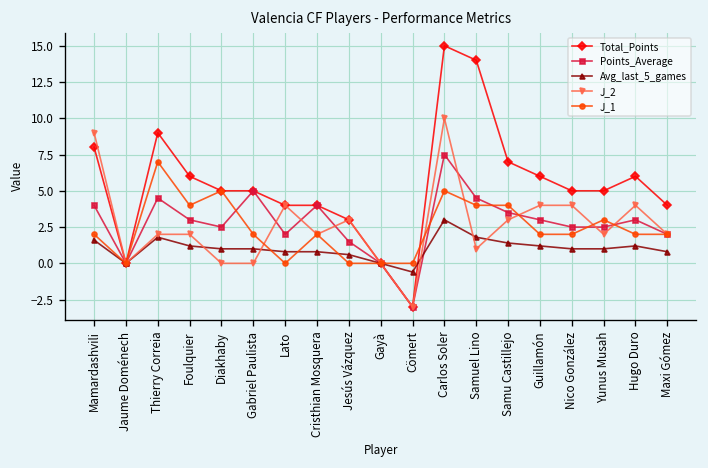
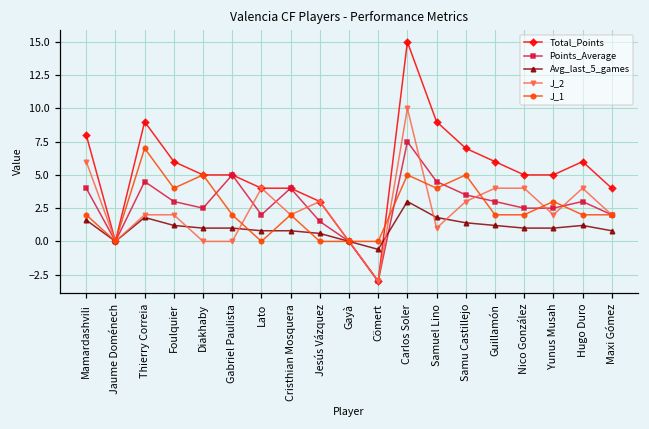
  {
    "Total_Points": {
      "Mamardashvili": 8,
      "Thierry Correia": 9,
      "Foulquier": 6,
      "Carlos Soler": 15,
-     "Samuel Lino": 14,
+     "Samuel Lino": 9,
      "Samu Castillejo": 7,
      "Guillamón": 6,
      "Nico González": 5,
      "Yunus Musah": 5,
      "Hugo Duro": 6,
      "Maxi Gómez": 4
    },
    "Points_Average": {
      "Mamardashvili": 4,
      "Thierry Correia": 4.5,
      "Foulquier": 3,
      "Diakhaby": 2.5,
      "Lato": 2,
      "Jesús Vázquez": 1.5,
      "Carlos Soler": 7.5,
      "Samuel Lino": 4.5,
      "Samu Castillejo": 3.5,
      "Guillamón": 3,
      "Nico González": 2.5,
      "Yunus Musah": 2.5,
      "Hugo Duro": 3
    },
    "Avg_last_5_games": {
      "Mamardashvili": 1.6,
      "Foulquier": 1,
      "Diakhaby": 1,
      "Gabriel Paulista": 1,
      "Lato": 1,
      "Cristhian Mosquera": 1,
      "Jesús Vázquez": 0.6,
      "Cömert": -0.6,
      "Carlos Soler": 3,
      "Samuel Lino": 2,
      "Samu Castillejo": 1.4,
      "Guillamón": 1,
      "Nico González": 1,
      "Yunus Musah": 1,
      "Hugo Duro": 1,
      "Maxi Gómez": 1
    },
    "J_2": {
-     "Mamardashvili": 9,
+     "Mamardashvili": 6,
      "Foulquier": 2,
      "Diakhaby": 0,
      "Gabriel Paulista": 0,
      "Carlos Soler": 10,
      "Samuel Lino": 1,
      "Samu Castillejo": 3,
      "Guillamón": 4,
      "Nico González": 4,
      "Yunus Musah": 2,
      "Hugo Duro": 4
    },
    "J_1": {
      "Mamardashvili": 2,
      "Thierry Correia": 7,
      "Foulquier": 4,
      "Gabriel Paulista": 2,
      "Lato": 0,
      "Jesús Vázquez": 0,
      "Cömert": 0,
      "Carlos Soler": 5,
      "Samuel Lino": 4,
-     "Samu Castillejo": 4,
+     "Samu Castillejo": 5,
      "Guillamón": 2,
      "Nico González": 2,
      "Yunus Musah": 3,
      "Hugo Duro": 2
    }
  }
